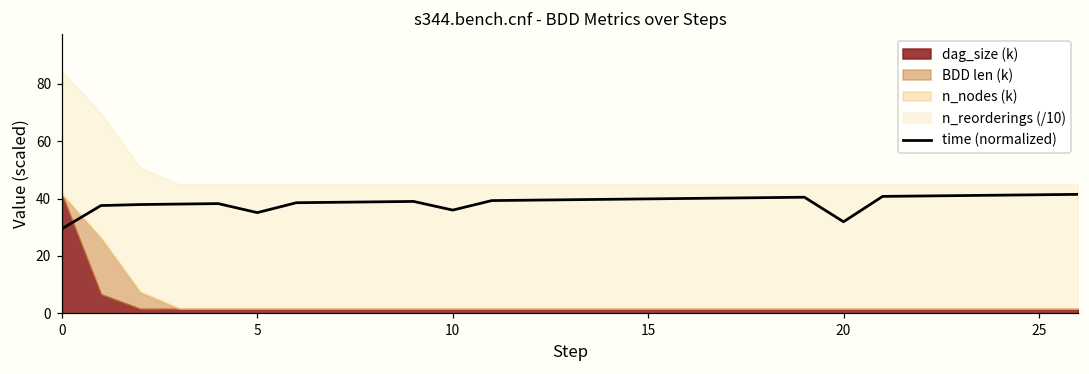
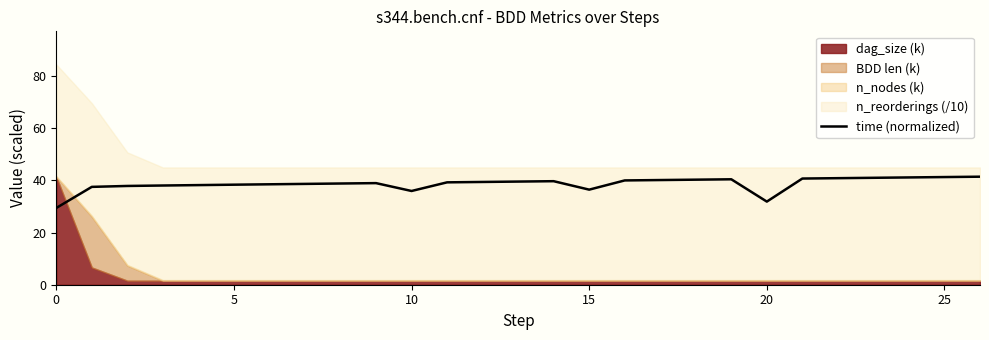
  {
    "time (normalized)": {
      "0": 29,
-     "5": 35,
+     "5": 38,
      "10": 36,
-     "15": 40,
+     "15": 36,
      "20": 32,
      "25": 41
    }
  }
